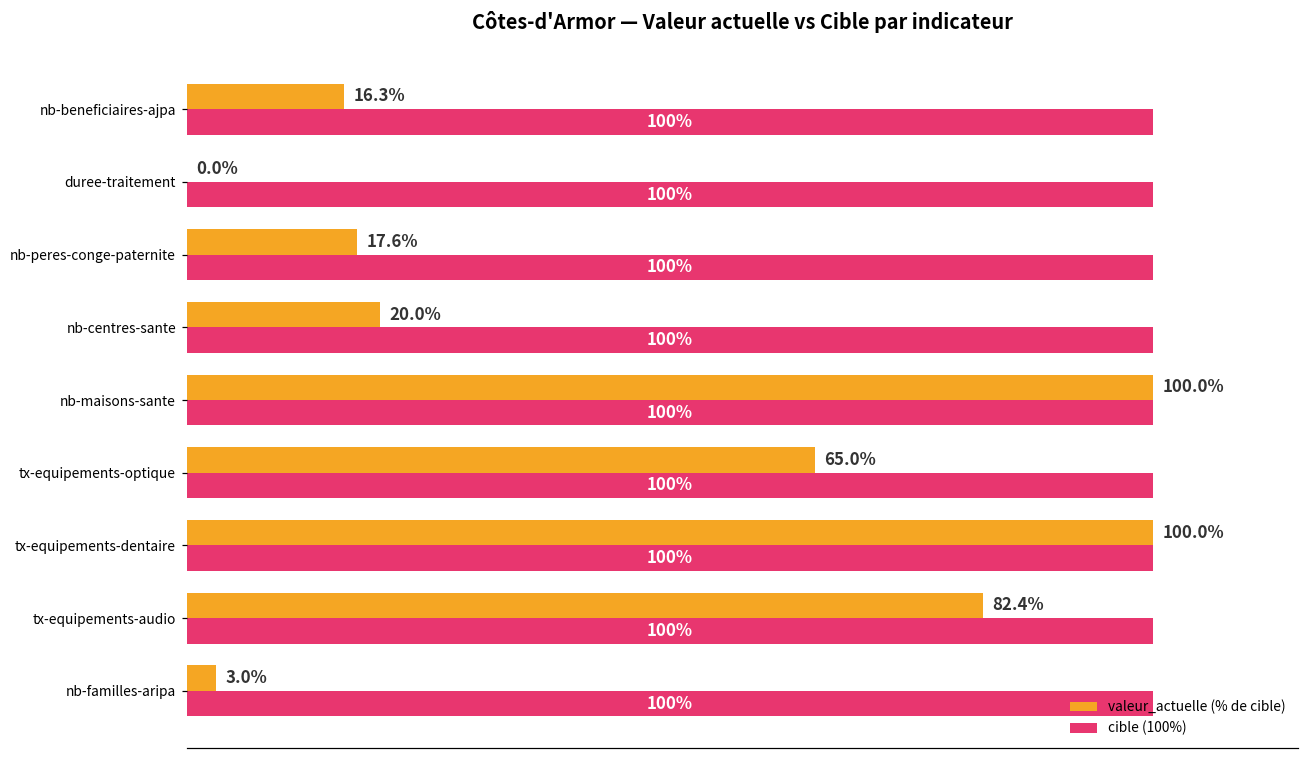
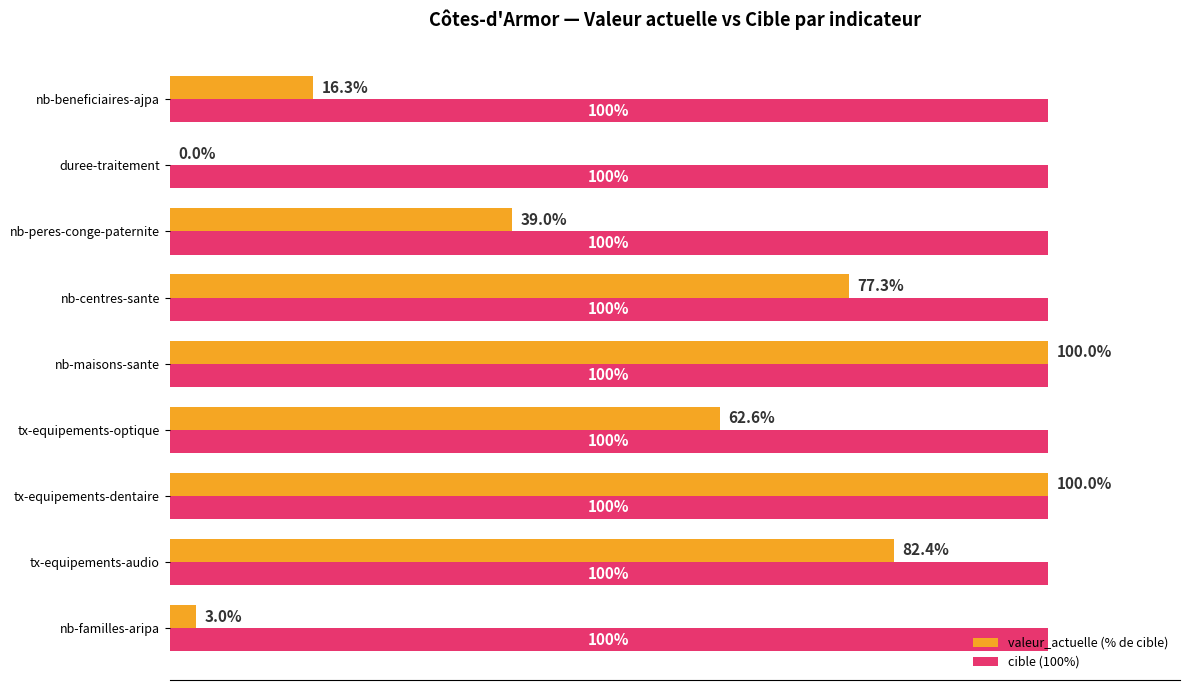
  {
    "valeur_actuelle (% de cible)": {
      "nb-beneficiaires-ajpa": "16.3%",
      "duree-traitement": "0.0%",
-     "nb-peres-conge-paternite": "17.6%",
-     "nb-centres-sante": "20.0%",
+     "nb-peres-conge-paternite": "39.0%",
+     "nb-centres-sante": "77.3%",
      "nb-maisons-sante": "100.0%",
-     "tx-equipements-optique": "65.0%",
+     "tx-equipements-optique": "62.6%",
      "tx-equipements-dentaire": "100.0%",
      "tx-equipements-audio": "82.4%",
      "nb-familles-aripa": "3.0%"
    },
    "cible (100%)": {
      "nb-beneficiaires-ajpa": "100%",
      "duree-traitement": "100%",
      "nb-peres-conge-paternite": "100%",
      "nb-centres-sante": "100%",
      "nb-maisons-sante": "100%",
      "tx-equipements-optique": "100%",
      "tx-equipements-dentaire": "100%",
      "tx-equipements-audio": "100%",
      "nb-familles-aripa": "100%"
    }
  }
